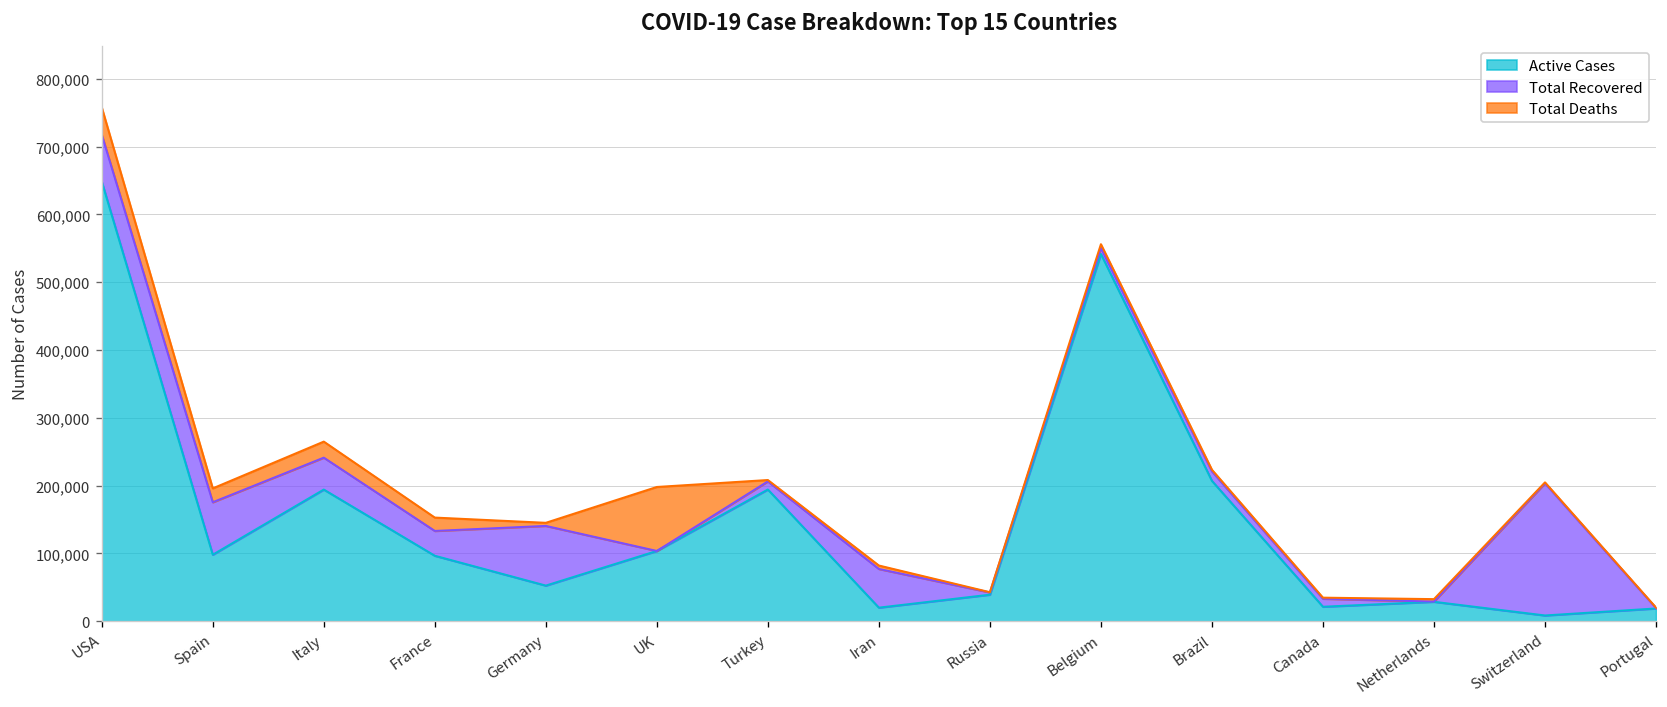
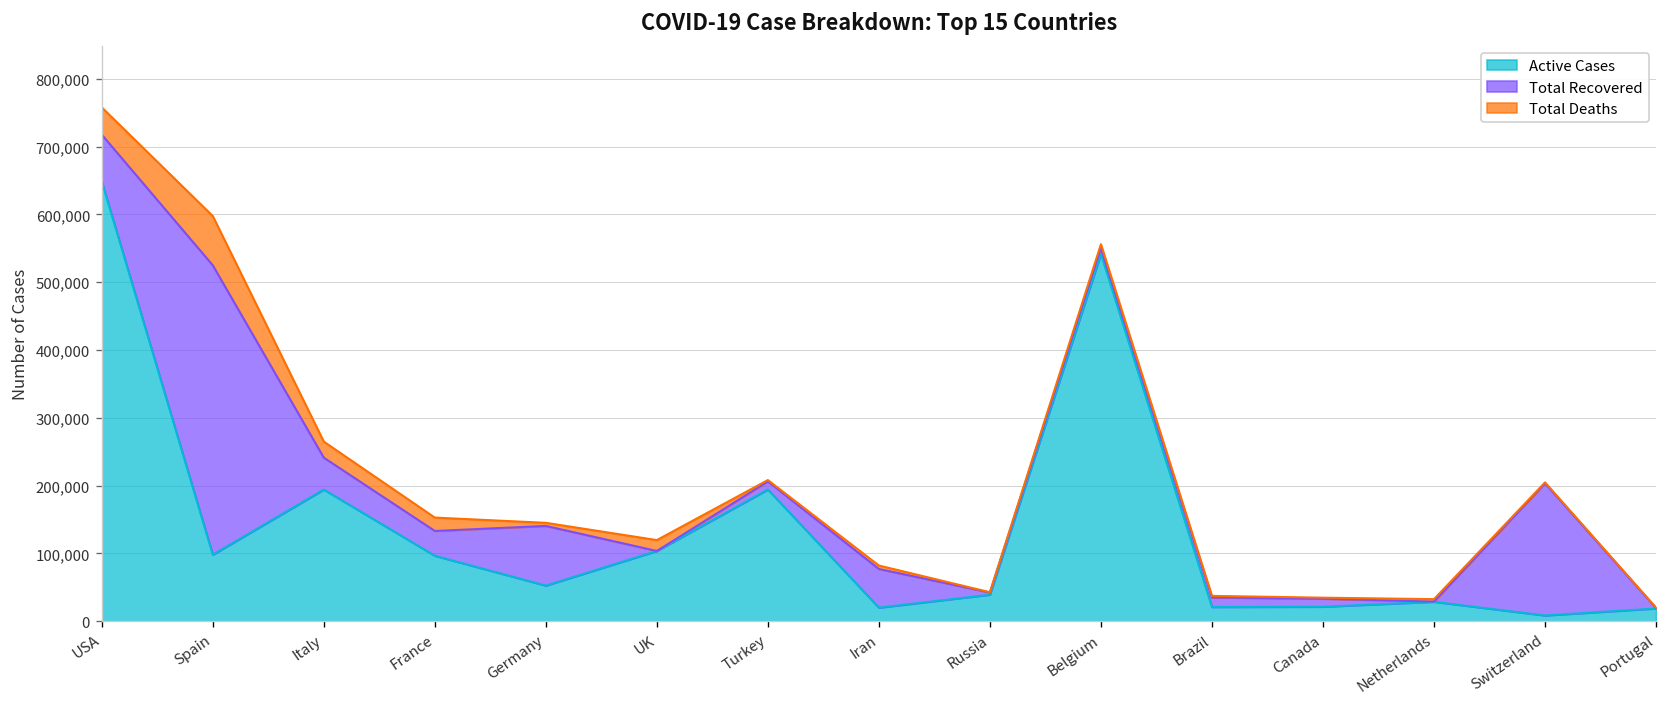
  {
    "Active Cases": {
      "USA": "650,000",
      "Spain": "100,000",
      "Italy": "190,000",
      "France": "100,000",
      "Germany": "50,000",
      "Turkey": "190,000",
      "Iran": "20,000",
      "Belgium": "540,000",
-     "Brazil": "210,000",
+     "Brazil": "20,000",
      "Canada": "20,000",
      "Switzerland": "10,000"
    },
    "Total Recovered": {
      "USA": "70,000",
-     "Spain": "80,000",
+     "Spain": "430,000",
      "Italy": "50,000",
      "France": "40,000",
      "Germany": "90,000",
      "Iran": "60,000",
      "Belgium": "10,000"
    },
    "Total Deaths": {
      "USA": "40,000",
-     "Spain": "20,000",
+     "Spain": "70,000",
      "Italy": "20,000",
      "France": "20,000",
      "Germany": "0",
-     "UK": "90,000",
+     "UK": "20,000",
      "Iran": "10,000",
      "Belgium": "10,000"
    }
  }
